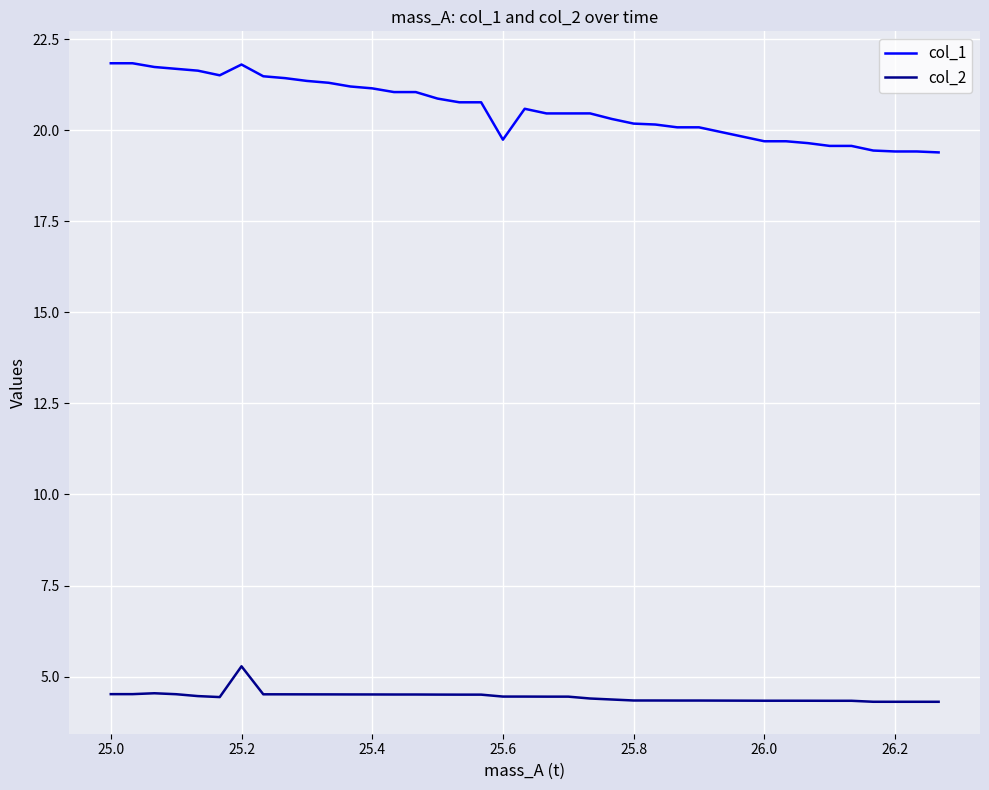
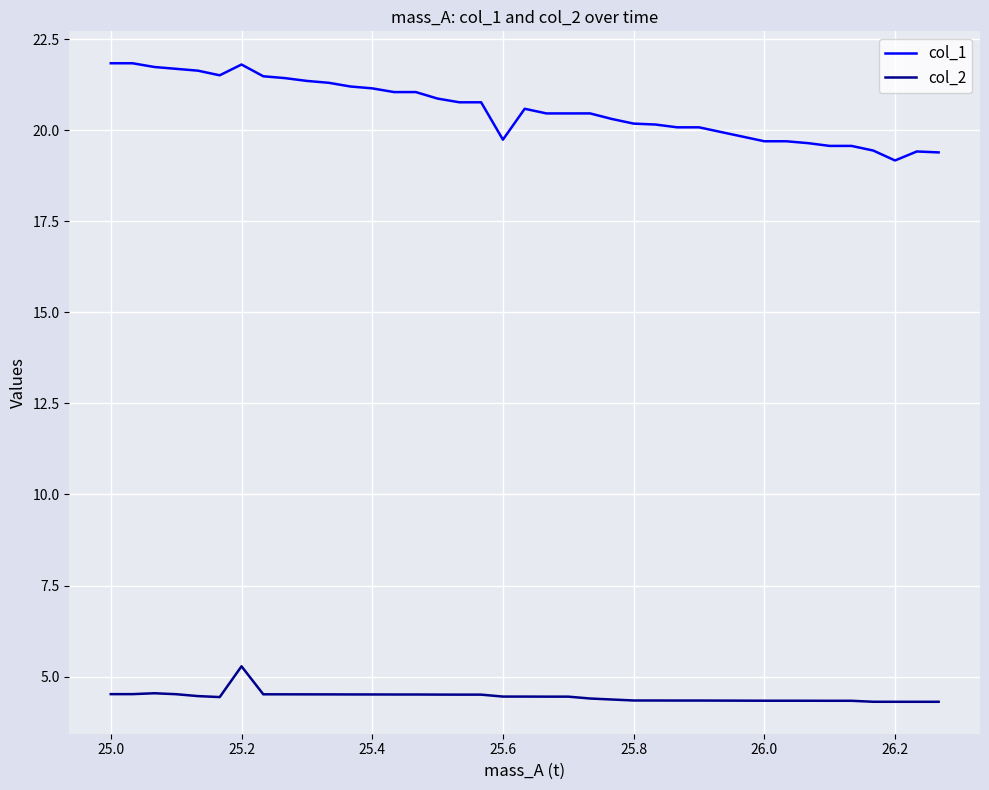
  {
    "col_1": {
      "25.0": 21.8,
      "25.2": 21.8,
      "25.4": 21.1,
      "25.6": 19.7,
      "25.8": 20.2,
      "26.0": 19.7,
-     "26.2": 19.4
+     "26.2": 19.2
    },
    "col_2": {
      "25.0": 4.5,
      "25.2": 5.3,
      "25.4": 4.5,
      "25.6": 4.5,
      "25.8": 4.3,
      "26.0": 4.3,
      "26.2": 4.3
    }
  }
